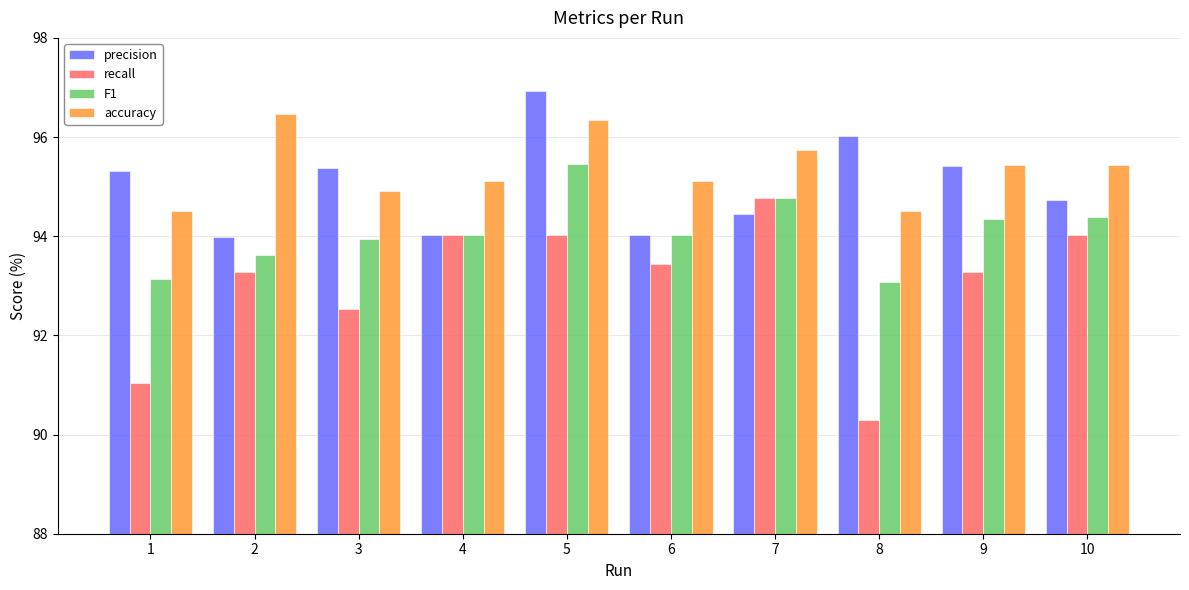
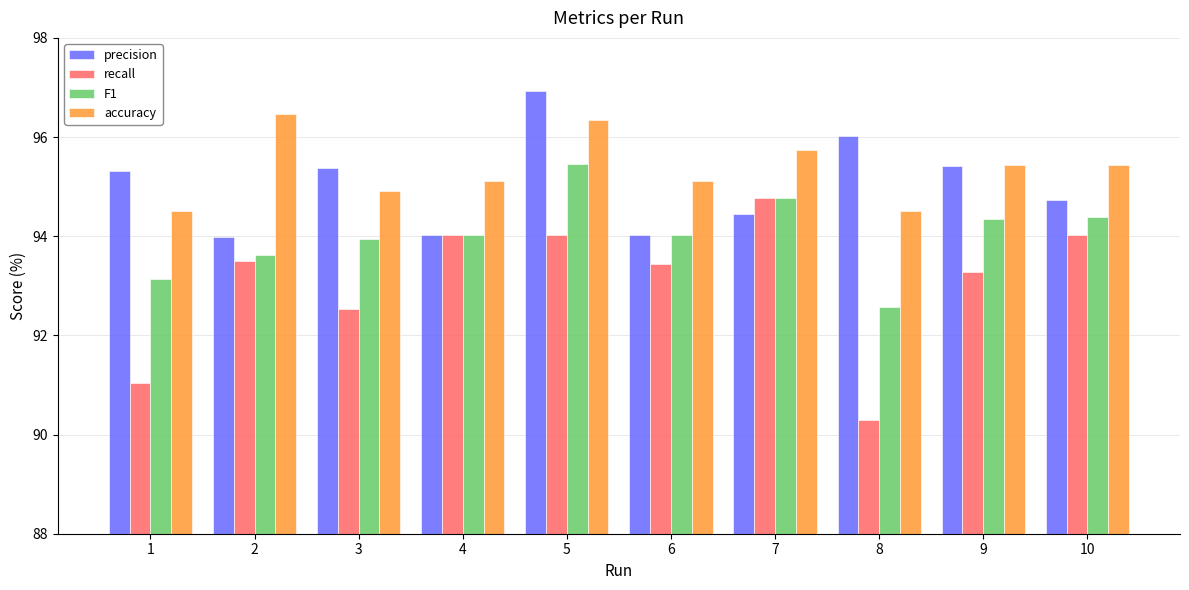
  {
    "precision": {
      "1": 95.3,
      "2": 94.0,
      "3": 95.4,
      "4": 94.0,
      "5": 96.9,
      "6": 94.0,
      "7": 94.4,
      "8": 96.0,
      "9": 95.4,
      "10": 94.7
    },
    "recall": {
      "1": 91.0,
-     "2": 93.3,
+     "2": 93.5,
      "3": 92.5,
      "4": 94.0,
      "5": 94.0,
      "6": 93.4,
      "7": 94.8,
      "8": 90.3,
      "9": 93.3,
      "10": 94.0
    },
    "F1": {
      "1": 93.1,
      "2": 93.6,
      "3": 93.9,
      "4": 94.0,
      "5": 95.5,
      "6": 94.0,
      "7": 94.8,
-     "8": 93.1,
+     "8": 92.6,
      "9": 94.3,
      "10": 94.4
    },
    "accuracy": {
      "1": 94.5,
      "2": 96.5,
      "3": 94.9,
      "4": 95.1,
      "5": 96.3,
      "6": 95.1,
      "7": 95.7,
      "8": 94.5,
      "9": 95.4,
      "10": 95.4
    }
  }
